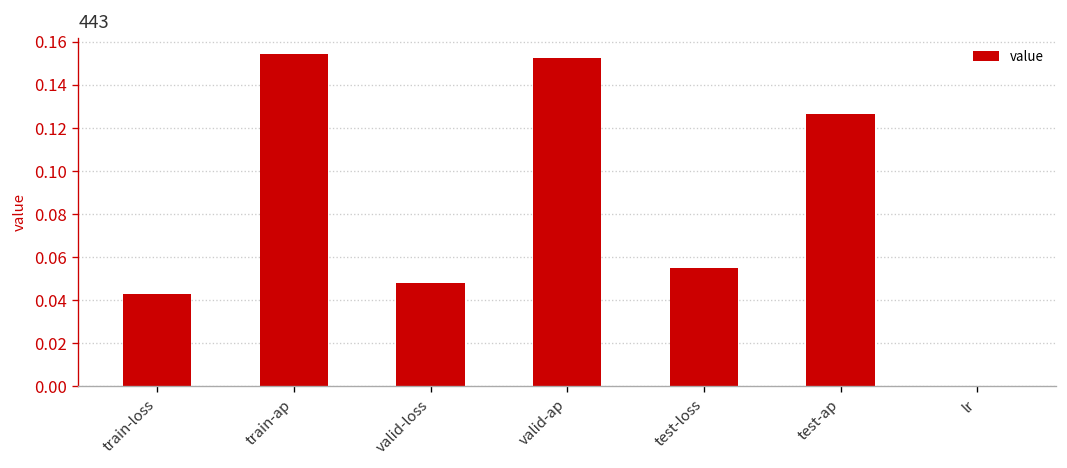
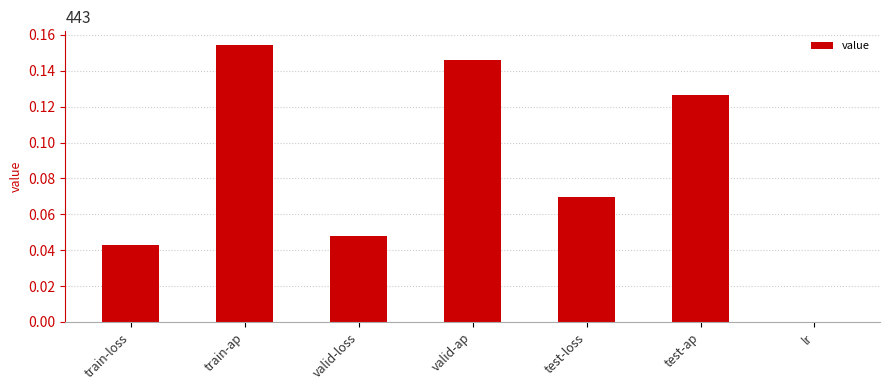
  {
    "train-loss": 0.043,
    "train-ap": 0.154,
    "valid-loss": 0.048,
-   "valid-ap": 0.152,
-   "test-loss": 0.055,
+   "valid-ap": 0.146,
+   "test-loss": 0.070,
    "test-ap": 0.127
  }
